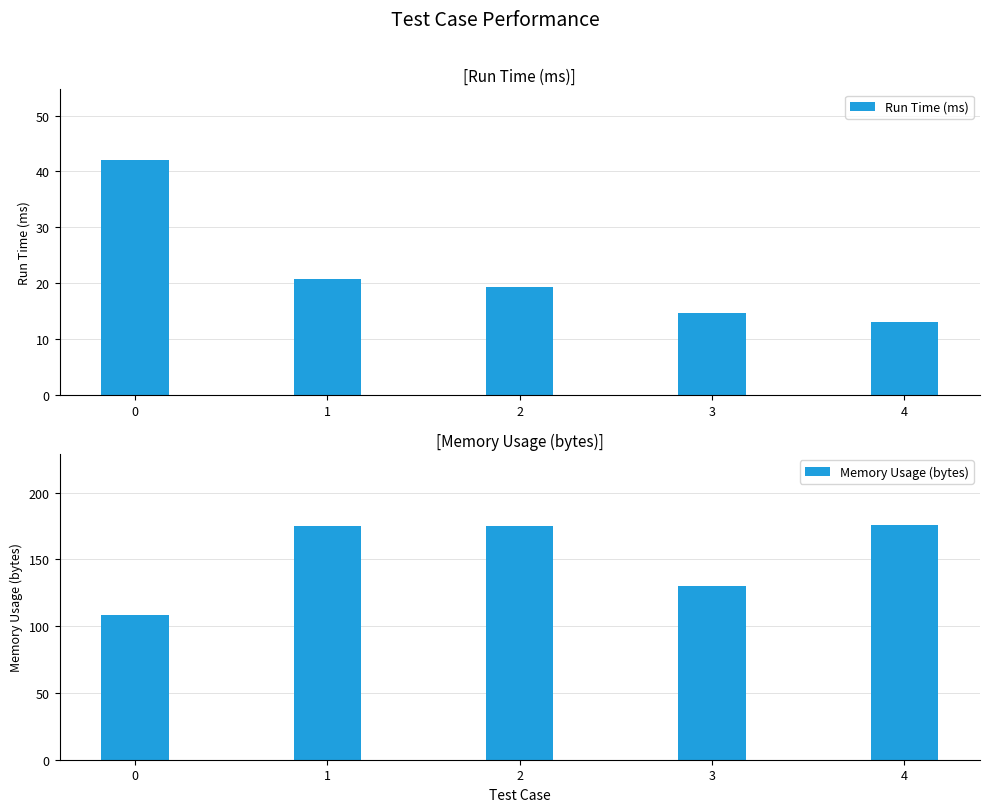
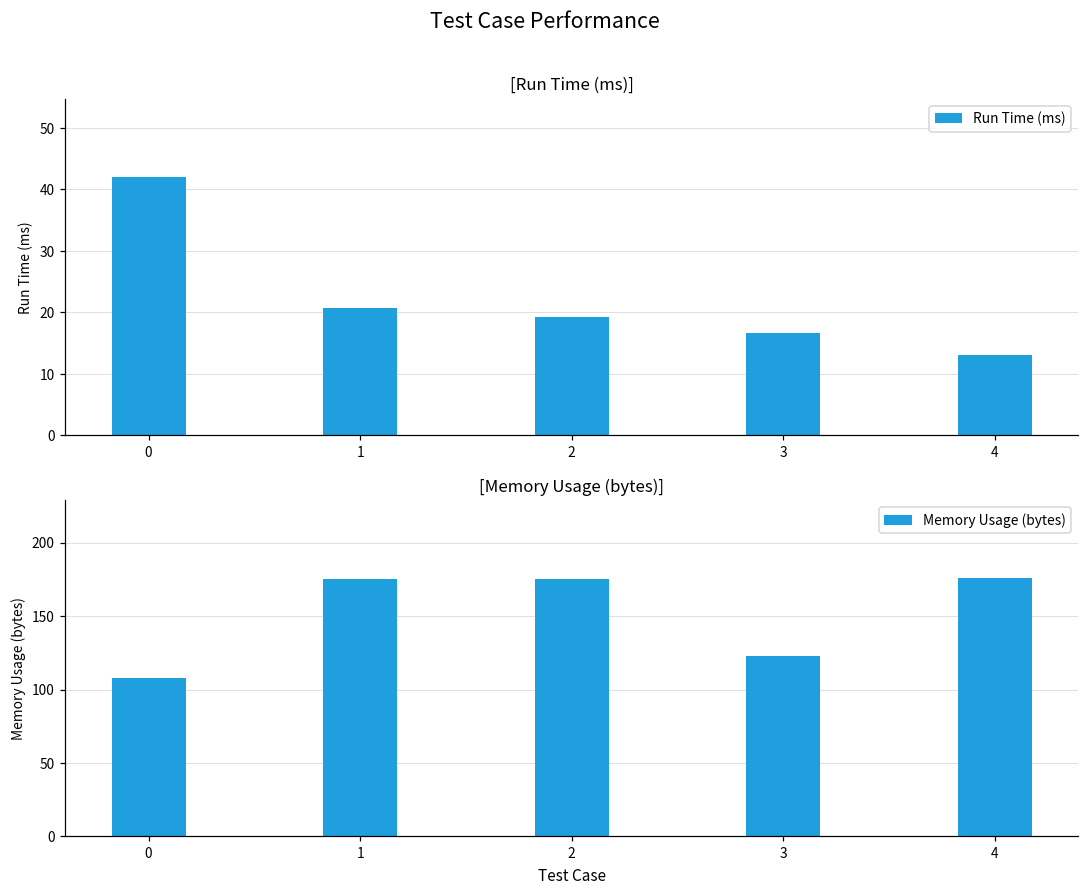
  {
    "[Run Time (ms)]": {
      "0": 42,
      "1": 21,
      "2": 19,
-     "3": 15,
+     "3": 17,
      "4": 13
    },
    "[Memory Usage (bytes)]": {
      "0": 108,
      "1": 175,
      "2": 175,
-     "3": 130,
+     "3": 123,
      "4": 176
    }
  }
